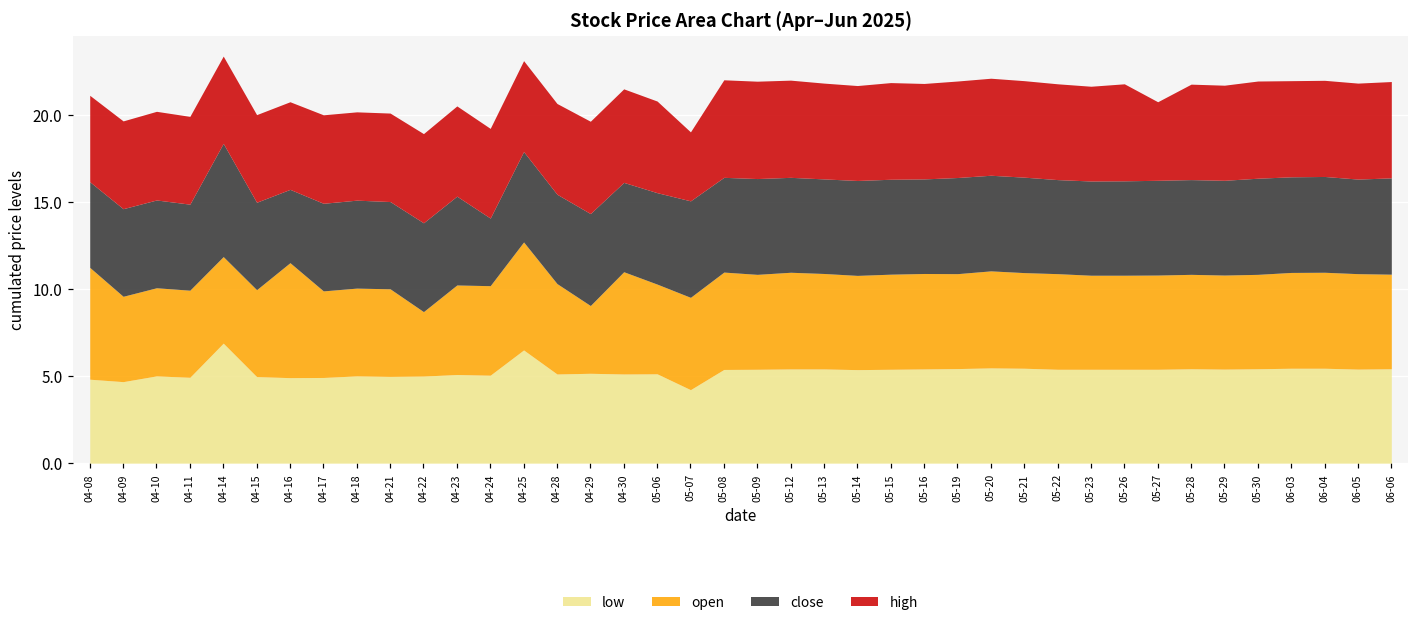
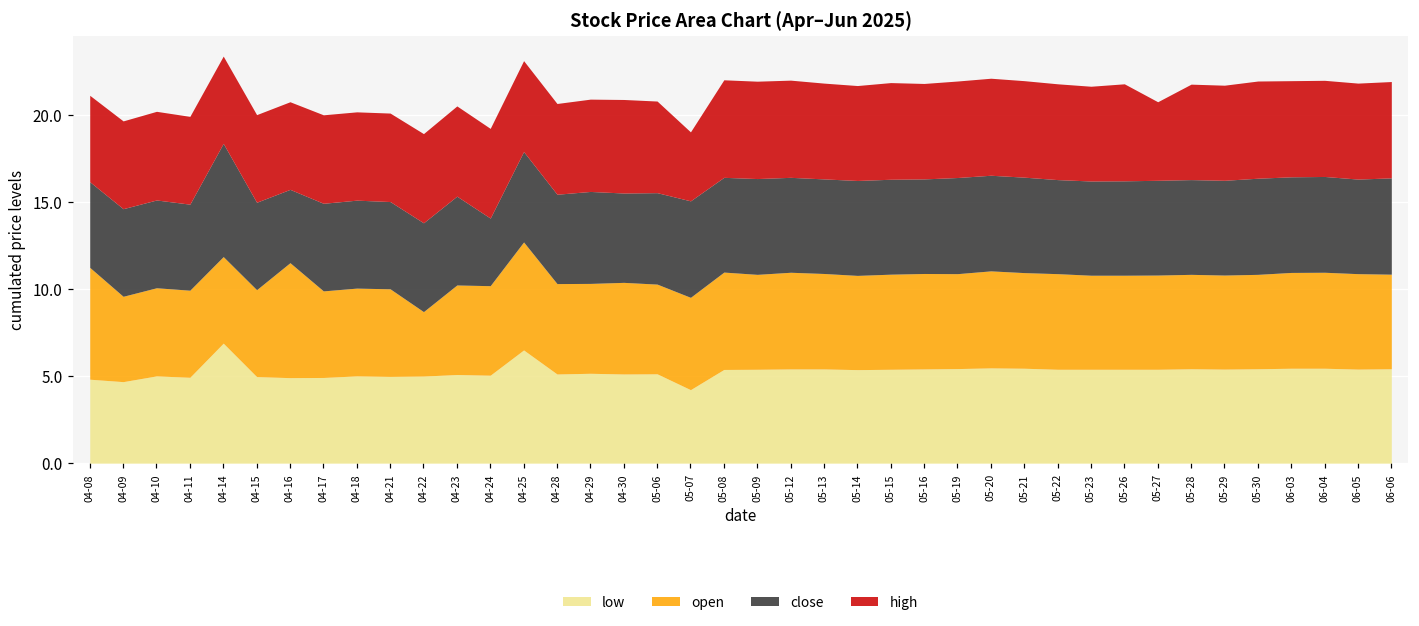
  {
    "low": {
      "04-08": 4.8,
      "04-09": 4.7,
      "04-10": 5.0,
      "04-11": 4.9,
      "04-14": 6.9,
      "04-15": 5.0,
      "04-16": 4.9,
      "04-17": 4.9,
      "04-18": 5.0,
      "04-21": 5.0,
      "04-22": 5.0,
      "04-23": 5.1,
      "04-24": 5.1,
      "04-25": 6.5,
      "04-28": 5.1,
      "04-29": 5.2,
      "04-30": 5.1,
      "05-06": 5.1,
      "05-07": 4.2,
      "05-08": 5.4,
      "05-09": 5.4,
      "05-12": 5.4,
      "05-13": 5.4,
      "05-14": 5.4,
      "05-15": 5.4,
      "05-16": 5.4,
      "05-19": 5.4,
      "05-20": 5.5,
      "05-21": 5.5,
      "05-22": 5.4,
      "05-23": 5.4,
      "05-26": 5.4,
      "05-27": 5.4,
      "05-28": 5.4,
      "05-29": 5.4,
      "05-30": 5.4,
      "06-03": 5.5,
      "06-04": 5.5,
      "06-05": 5.4,
      "06-06": 5.4
    },
    "open": {
      "04-08": 6.4,
      "04-09": 4.9,
      "04-10": 5.1,
      "04-11": 5.0,
      "04-14": 5.0,
      "04-15": 5.0,
      "04-16": 6.6,
      "04-17": 5.0,
      "04-18": 5.0,
      "04-21": 5.0,
      "04-22": 3.7,
      "04-23": 5.1,
      "04-24": 5.1,
      "04-25": 6.2,
      "04-28": 5.2,
-     "04-29": 3.9,
-     "04-30": 5.9,
+     "04-29": 5.2,
+     "04-30": 5.3,
      "05-06": 5.2,
      "05-07": 5.3,
      "05-08": 5.6,
      "05-09": 5.5,
      "05-12": 5.6,
      "05-13": 5.5,
      "05-14": 5.4,
      "05-15": 5.5,
      "05-16": 5.5,
      "05-19": 5.4,
      "05-20": 5.6,
      "05-21": 5.5,
      "05-22": 5.5,
      "05-23": 5.4,
      "05-26": 5.4,
      "05-27": 5.4,
      "05-28": 5.4,
      "05-29": 5.4,
      "05-30": 5.4,
      "06-03": 5.5,
      "06-04": 5.5,
      "06-05": 5.5,
      "06-06": 5.4
    },
    "close": {
      "04-08": 4.9,
      "04-09": 5.0,
      "04-10": 5.0,
      "04-11": 4.9,
      "04-14": 6.5,
      "04-15": 5.0,
      "04-16": 4.2,
      "04-17": 5.0,
      "04-18": 5.1,
      "04-21": 5.0,
      "04-22": 5.1,
      "04-23": 5.1,
      "04-24": 3.9,
      "04-25": 5.2,
      "04-28": 5.1,
      "04-29": 5.3,
      "04-30": 5.1,
      "05-06": 5.3,
      "05-07": 5.5,
      "05-08": 5.4,
      "05-09": 5.5,
      "05-12": 5.4,
      "05-13": 5.4,
      "05-14": 5.4,
      "05-15": 5.5,
      "05-16": 5.4,
      "05-19": 5.5,
      "05-20": 5.5,
      "05-21": 5.5,
      "05-22": 5.4,
      "05-23": 5.4,
      "05-26": 5.4,
      "05-27": 5.4,
      "05-28": 5.4,
      "05-29": 5.4,
      "05-30": 5.5,
      "06-03": 5.5,
      "06-04": 5.5,
      "06-05": 5.4,
      "06-06": 5.5
    },
    "high": {
      "04-08": 5.0,
      "04-09": 5.0,
      "04-10": 5.1,
      "04-11": 5.0,
      "04-14": 5.0,
      "04-15": 5.0,
      "04-16": 5.0,
      "04-17": 5.1,
      "04-18": 5.1,
      "04-21": 5.1,
      "04-22": 5.1,
      "04-23": 5.2,
      "04-24": 5.1,
      "04-25": 5.2,
      "04-28": 5.2,
      "04-29": 5.3,
      "04-30": 5.4,
      "05-06": 5.3,
      "05-07": 4.0,
      "05-08": 5.6,
      "05-09": 5.6,
      "05-12": 5.6,
      "05-13": 5.5,
      "05-14": 5.4,
      "05-15": 5.6,
      "05-16": 5.5,
      "05-19": 5.5,
      "05-20": 5.6,
      "05-21": 5.5,
      "05-22": 5.5,
      "05-23": 5.4,
      "05-26": 5.6,
      "05-27": 4.5,
      "05-28": 5.5,
      "05-29": 5.5,
      "05-30": 5.6,
      "06-03": 5.5,
      "06-04": 5.5,
      "06-05": 5.5,
      "06-06": 5.5
    }
  }
